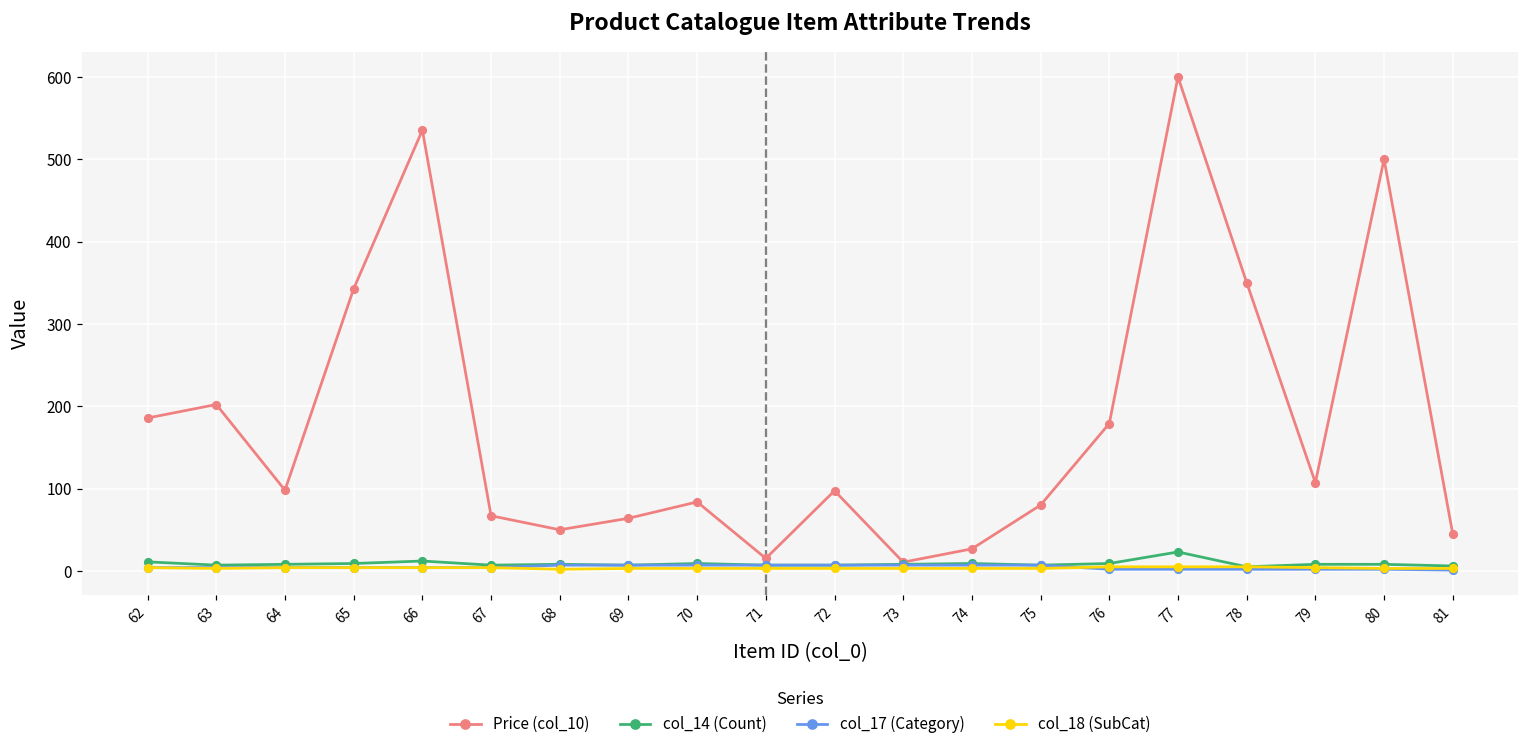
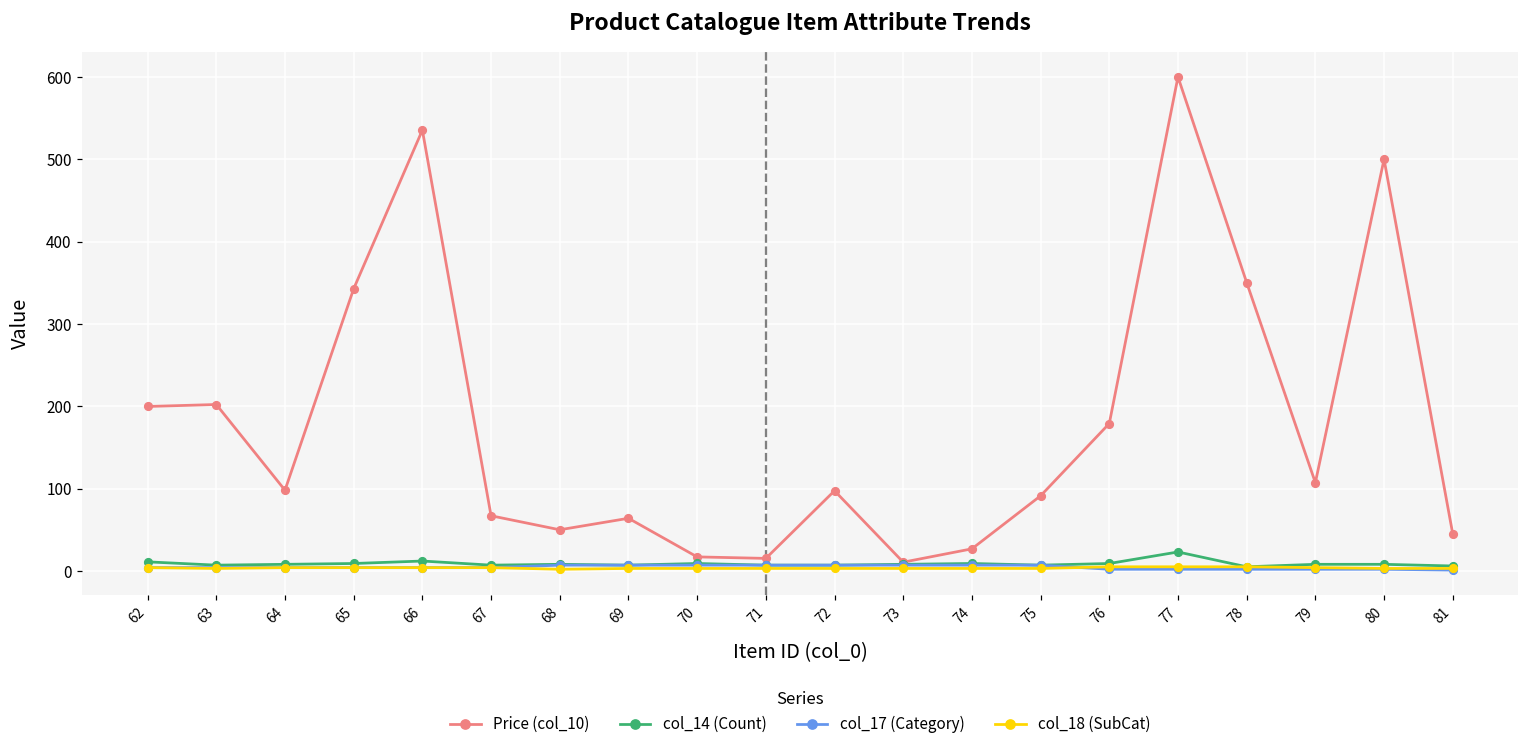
  {
    "Price (col_10)": {
-     "62": 190,
+     "62": 200,
      "63": 200,
      "64": 100,
      "65": 340,
      "66": 540,
      "67": 70,
      "68": 50,
      "69": 60,
-     "70": 80,
+     "70": 20,
      "71": 20,
      "72": 100,
      "74": 30,
-     "75": 80,
+     "75": 90,
      "76": 180,
      "77": 600,
      "78": 350,
      "79": 110,
      "80": 500,
      "81": 40
    },
    "col_14 (Count)": {
      "62": 10,
      "64": 10,
      "65": 10,
      "66": 10,
      "76": 10,
      "77": 20,
      "79": 10,
      "80": 10
    },
    "col_18 (SubCat)": {
      "68": 0,
      "69": 0,
      "70": 0,
      "71": 0,
      "72": 0,
      "73": 0,
      "74": 0,
      "75": 0
    }
  }
